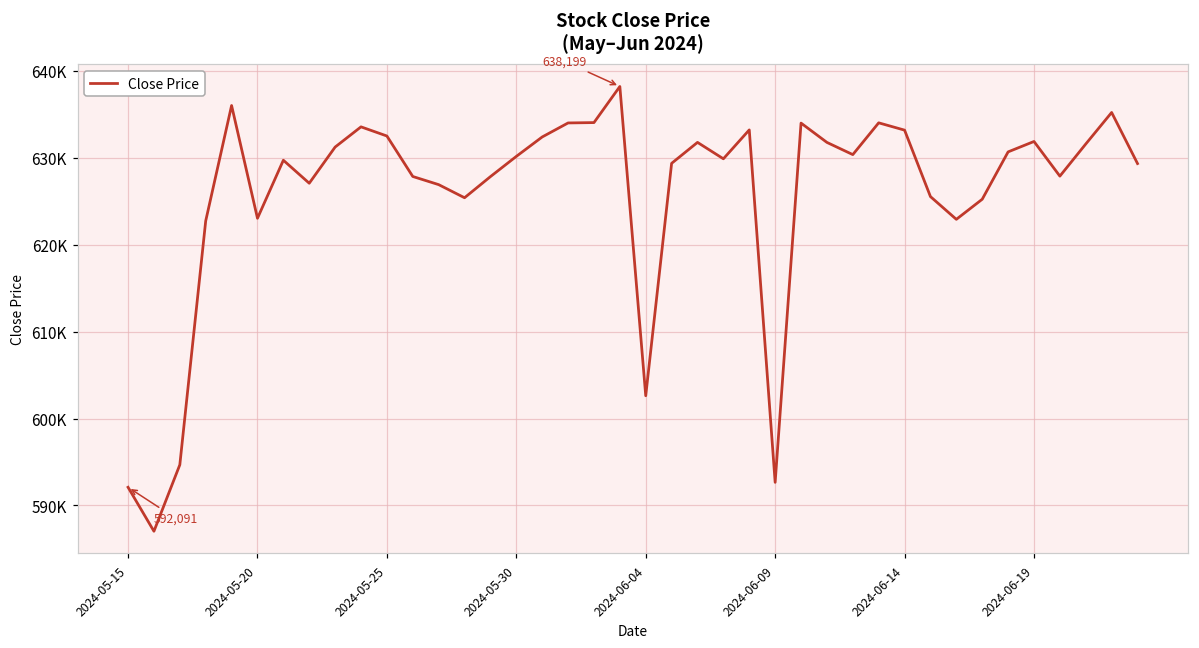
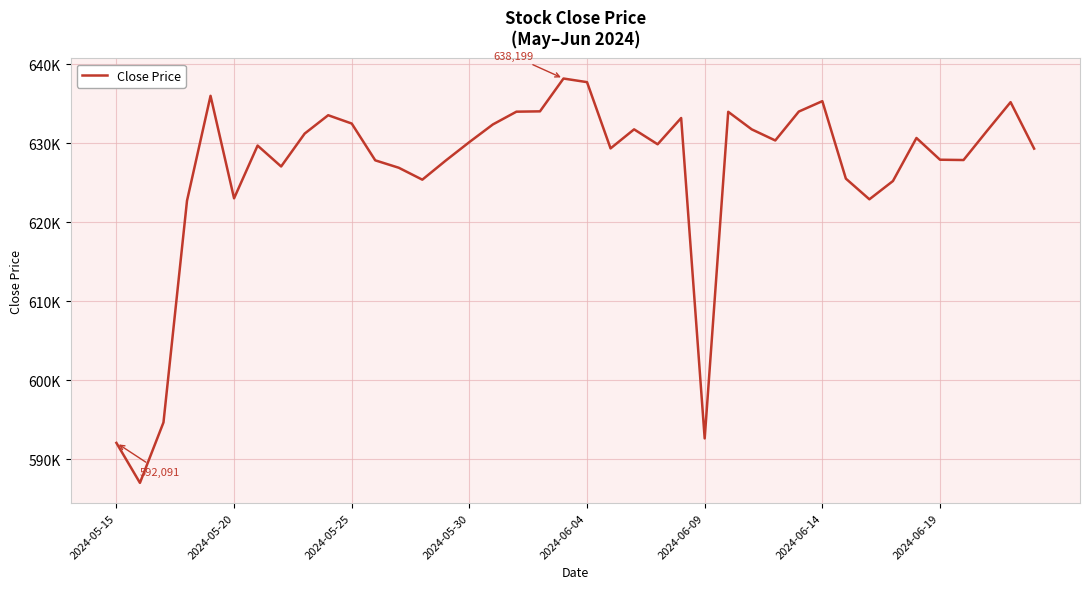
  {
    "2024-05-20": 623000,
    "2024-05-25": 633000,
    "2024-05-30": 630000,
-   "2024-06-04": 603000,
+   "2024-06-04": 638000,
    "2024-06-09": 593000,
-   "2024-06-14": 633000,
-   "2024-06-19": 632000
+   "2024-06-14": 635000,
+   "2024-06-19": 628000
  }
